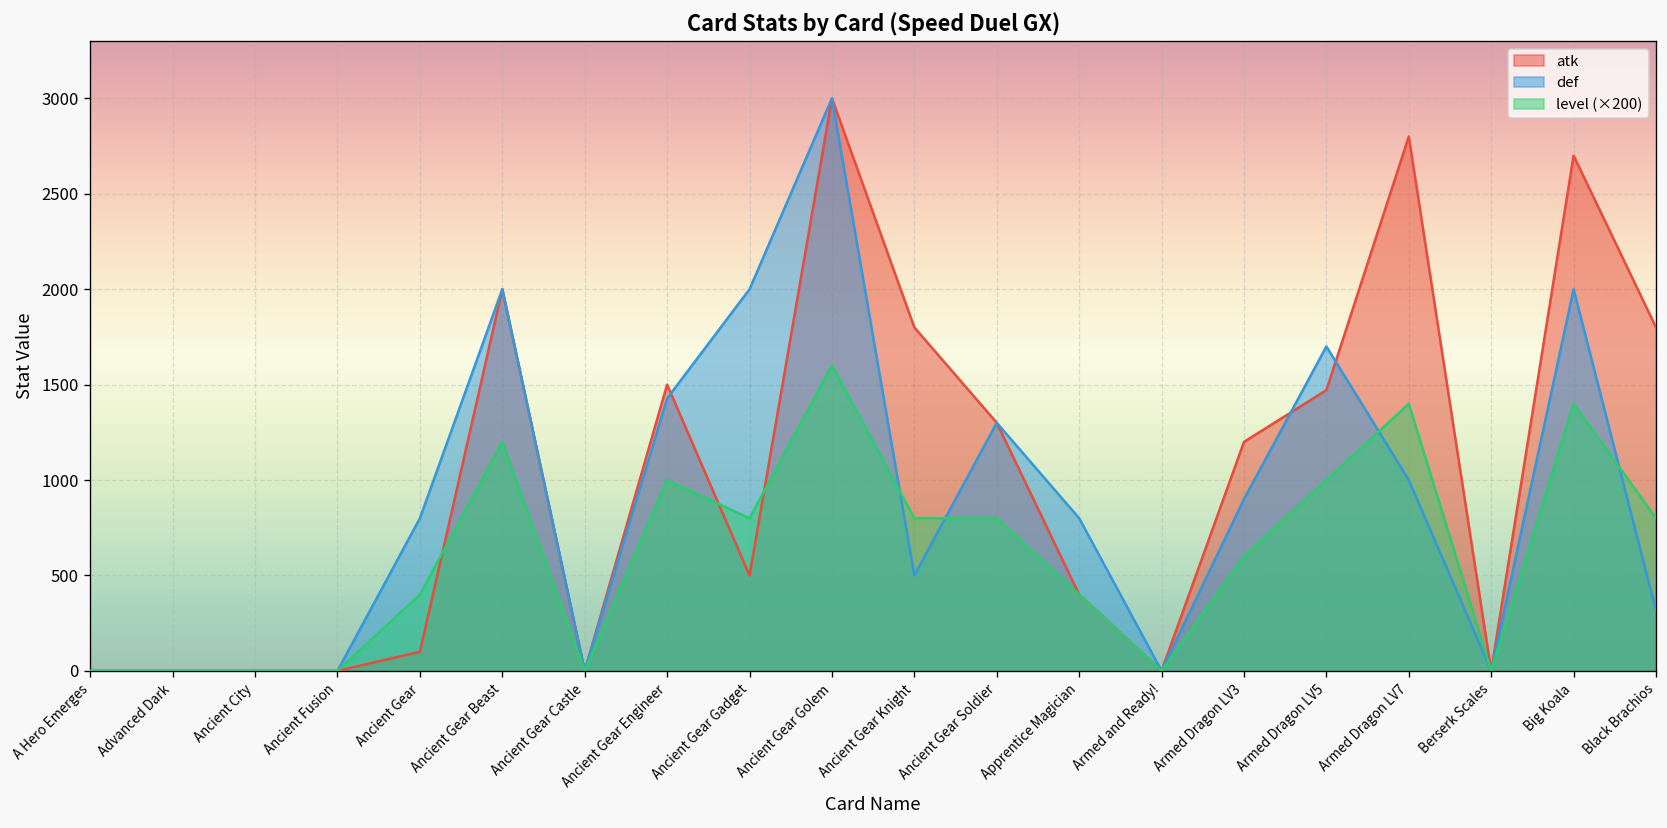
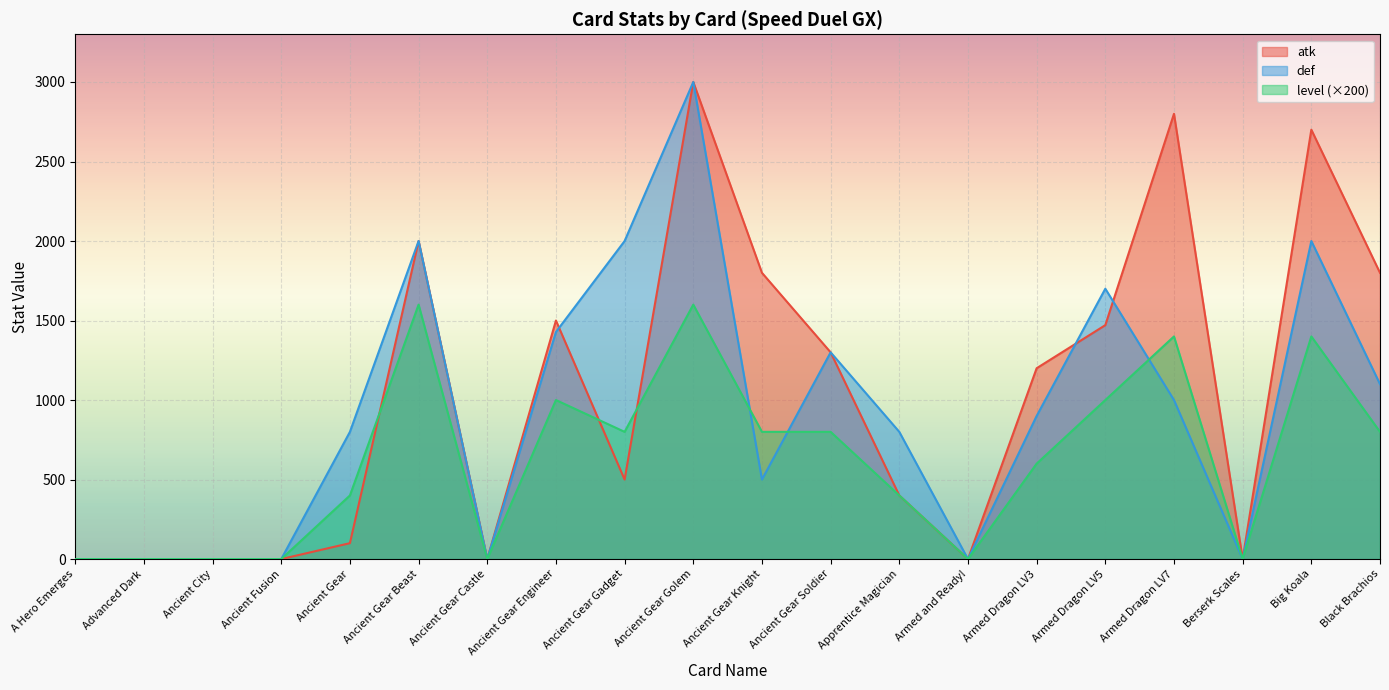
  {
    "atk": {
      "Ancient Gear": 100,
      "Ancient Gear Engineer": 1500,
      "Ancient Gear Gadget": 500,
      "Ancient Gear Knight": 1800,
      "Armed Dragon LV3": 1200,
      "Armed Dragon LV5": 1470,
      "Armed Dragon LV7": 2800,
      "Big Koala": 2700,
      "Black Brachios": 1800
    },
    "def": {
      "Ancient Gear": 800,
      "Ancient Gear Engineer": 1430,
      "Ancient Gear Gadget": 2000,
      "Ancient Gear Knight": 500,
      "Apprentice Magician": 800,
      "Armed Dragon LV3": 900,
      "Armed Dragon LV5": 1700,
      "Armed Dragon LV7": 1000,
      "Big Koala": 2000,
-     "Black Brachios": 320
+     "Black Brachios": 1100
    },
    "level (×200)": {
      "Ancient Gear": 400,
-     "Ancient Gear Beast": 1200,
+     "Ancient Gear Beast": 1600,
      "Ancient Gear Engineer": 1000,
      "Ancient Gear Gadget": 800,
      "Ancient Gear Golem": 1600,
      "Ancient Gear Knight": 800,
      "Ancient Gear Soldier": 800,
      "Armed Dragon LV3": 600,
      "Armed Dragon LV5": 1000,
      "Armed Dragon LV7": 1400,
      "Big Koala": 1400,
      "Black Brachios": 800
    }
  }
